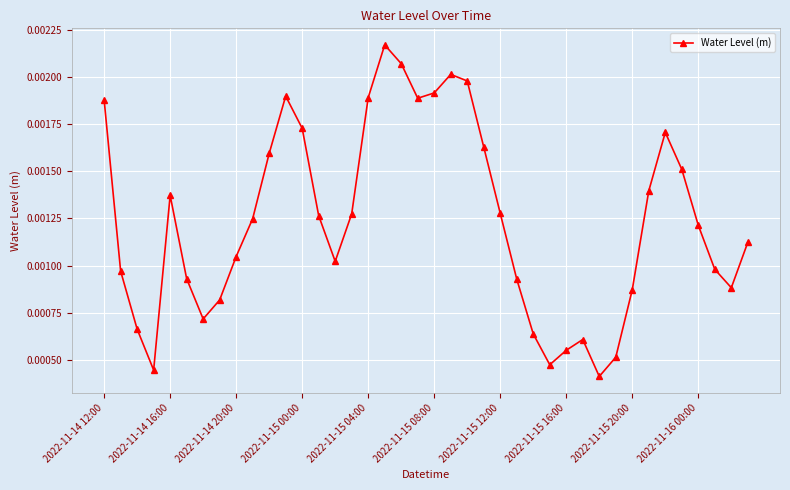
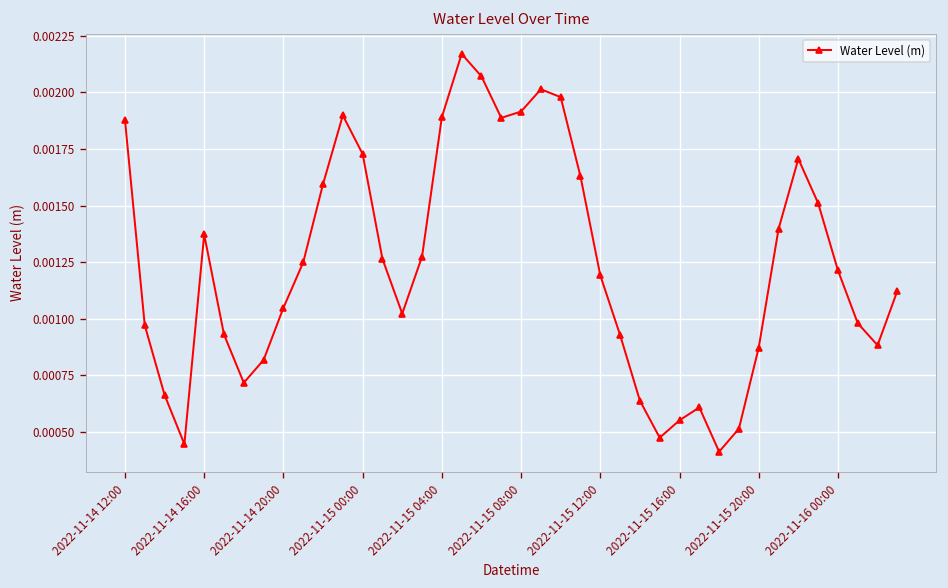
  {
    "2022-11-14 12:00": 0.00188,
    "2022-11-14 16:00": 0.00137,
    "2022-11-14 20:00": 0.00105,
    "2022-11-15 00:00": 0.00173,
    "2022-11-15 04:00": 0.00189,
    "2022-11-15 08:00": 0.00191,
-   "2022-11-15 12:00": 0.00128,
+   "2022-11-15 12:00": 0.00119,
    "2022-11-15 16:00": 0.00055,
    "2022-11-15 20:00": 0.00087,
    "2022-11-16 00:00": 0.00121
  }
